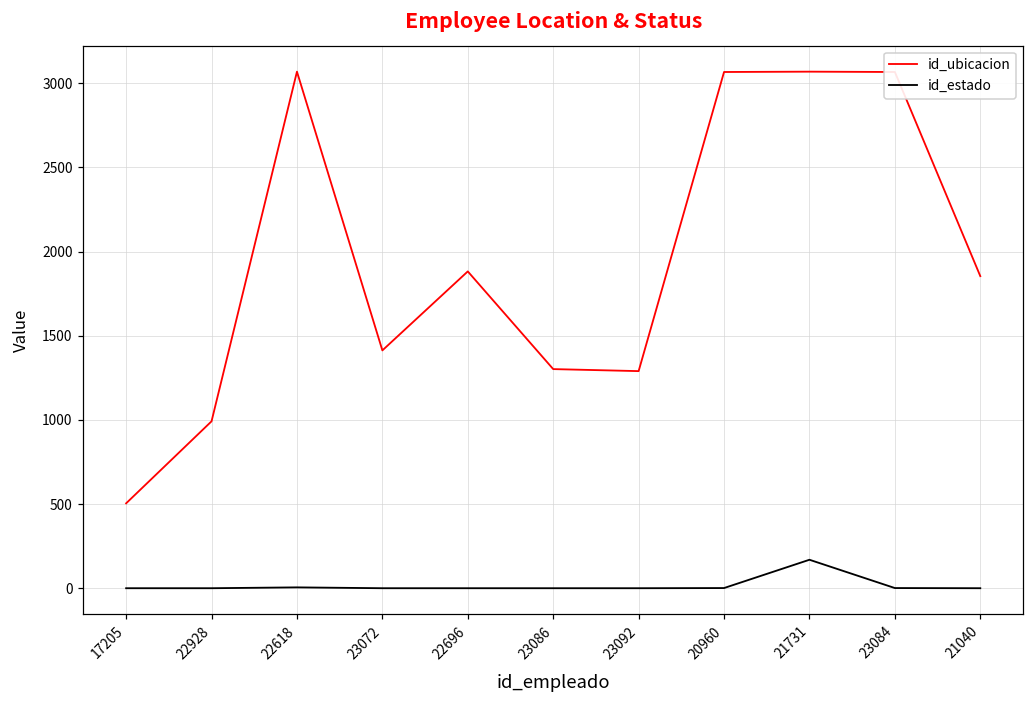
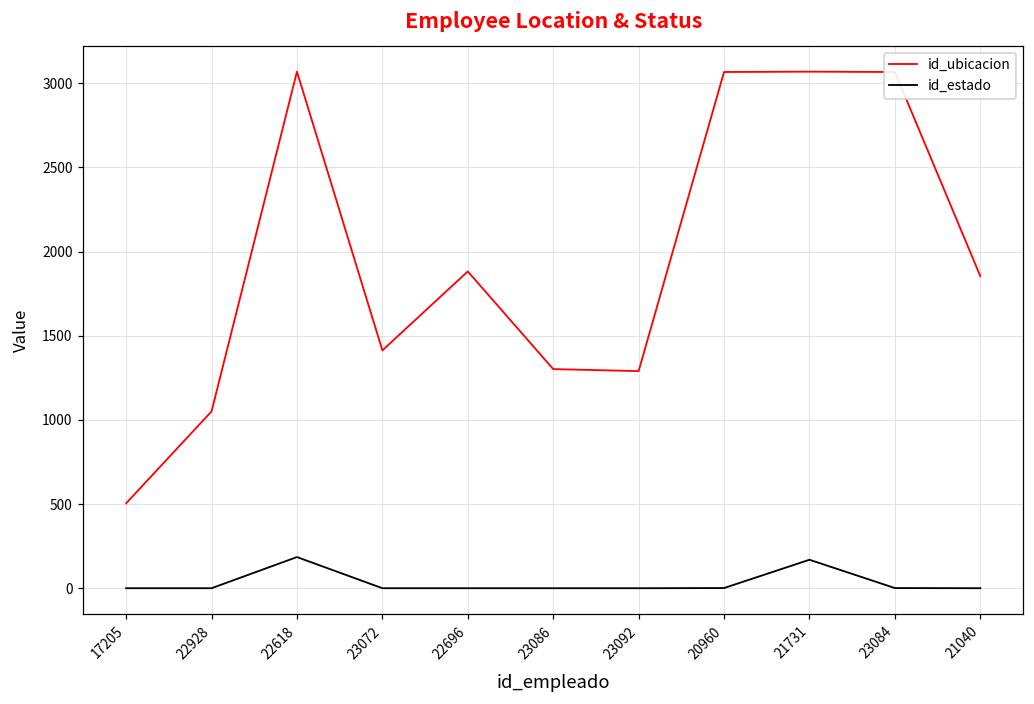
  {
    "id_ubicacion": {
      "17205": 510,
-     "22928": 990,
+     "22928": 1050,
      "22618": 3070,
      "23072": 1410,
      "22696": 1880,
      "23086": 1300,
      "23092": 1290,
      "20960": 3070,
      "21731": 3070,
      "21040": 1850
    },
    "id_estado": {
      "17205": 0,
      "22928": 0,
-     "22618": 10,
+     "22618": 190,
      "23072": 0,
      "22696": 0,
      "23086": 0,
      "23092": 0,
      "20960": 0,
      "21731": 170,
      "23084": 0,
      "21040": 0
    }
  }
